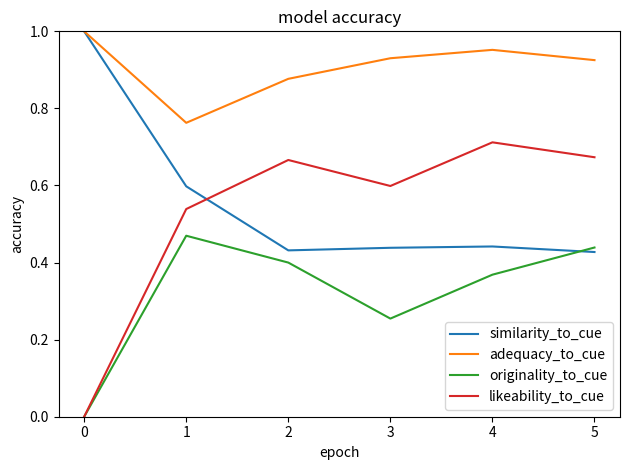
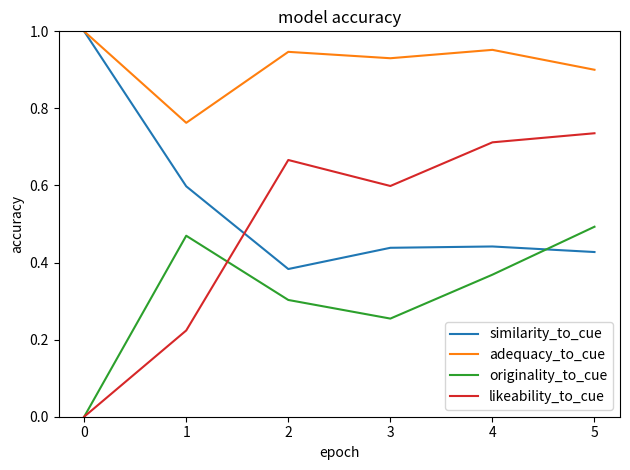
  {
    "similarity_to_cue": {
      "1": 0.60,
-     "2": 0.43,
+     "2": 0.38,
      "3": 0.44,
      "4": 0.44,
      "5": 0.43
    },
    "adequacy_to_cue": {
      "1": 0.76,
-     "2": 0.88,
+     "2": 0.95,
      "3": 0.93,
      "4": 0.95,
-     "5": 0.93
+     "5": 0.90
    },
    "originality_to_cue": {
      "1": 0.47,
-     "2": 0.40,
+     "2": 0.30,
      "3": 0.25,
      "4": 0.37,
-     "5": 0.44
+     "5": 0.49
    },
    "likeability_to_cue": {
-     "1": 0.54,
+     "1": 0.22,
      "2": 0.67,
      "3": 0.60,
      "4": 0.71,
-     "5": 0.67
+     "5": 0.74
    }
  }
